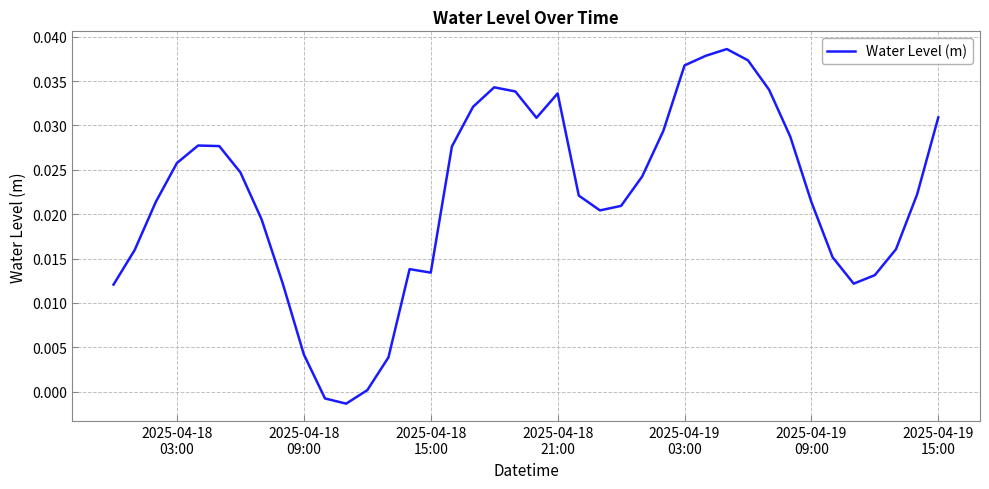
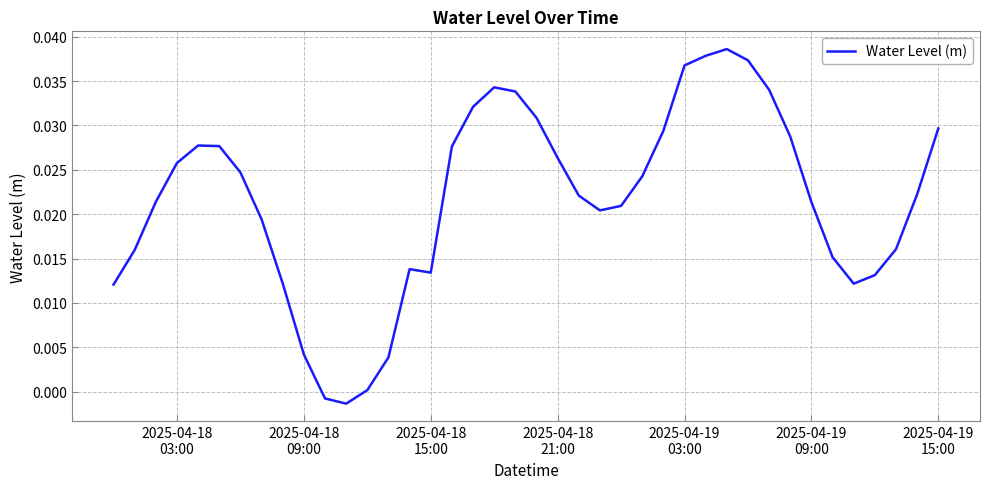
  {
    "2025-04-18 03:00": 0.026,
    "2025-04-18 09:00": 0.004,
    "2025-04-18 15:00": 0.013,
-   "2025-04-18 21:00": 0.034,
+   "2025-04-18 21:00": 0.026,
    "2025-04-19 03:00": 0.037,
    "2025-04-19 09:00": 0.021,
-   "2025-04-19 15:00": 0.031
+   "2025-04-19 15:00": 0.030
  }
